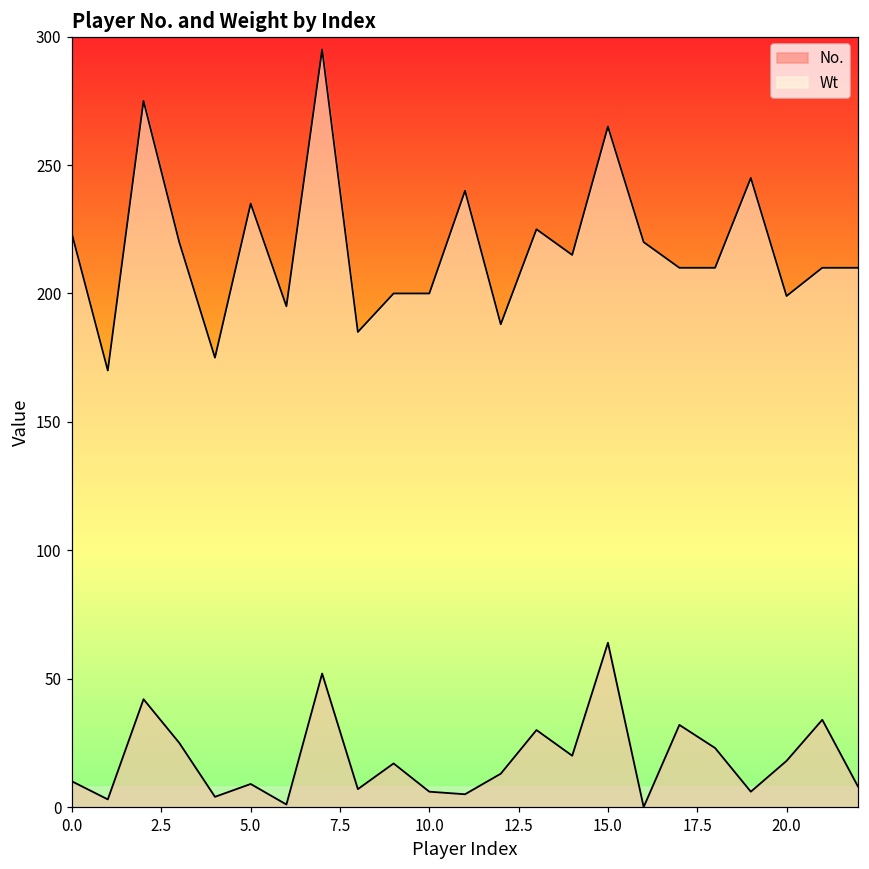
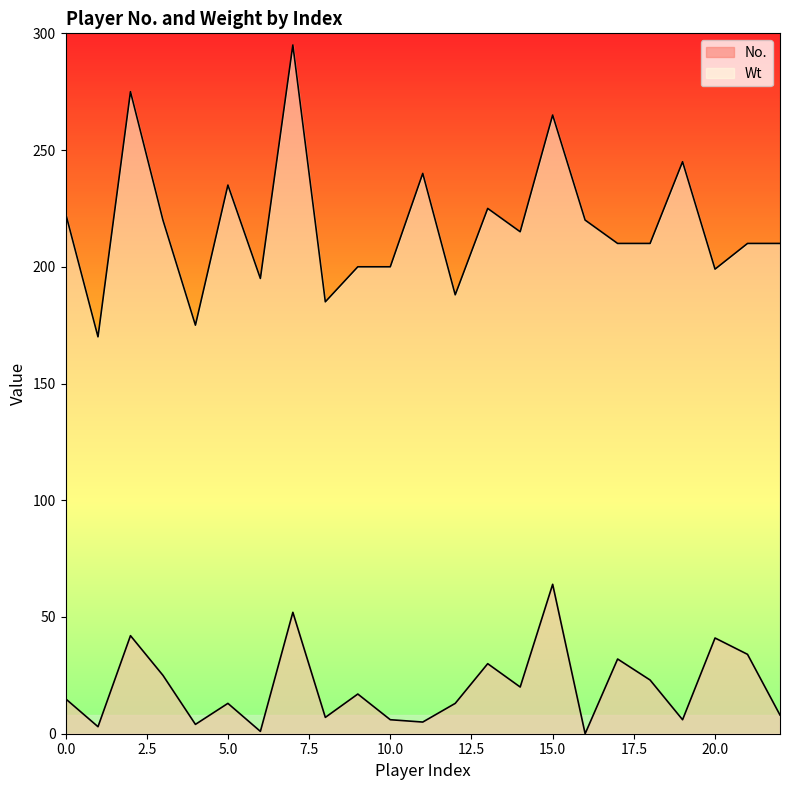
  {
    "No.": {
-     "0.0": 10,
-     "5.0": 9,
+     "0.0": 15,
+     "5.0": 13,
      "15.0": 64,
-     "20.0": 18
+     "20.0": 41
    },
    "Wt": {
      "0.0": 223,
      "5.0": 235,
      "10.0": 200,
      "15.0": 265,
      "20.0": 199
    }
  }
